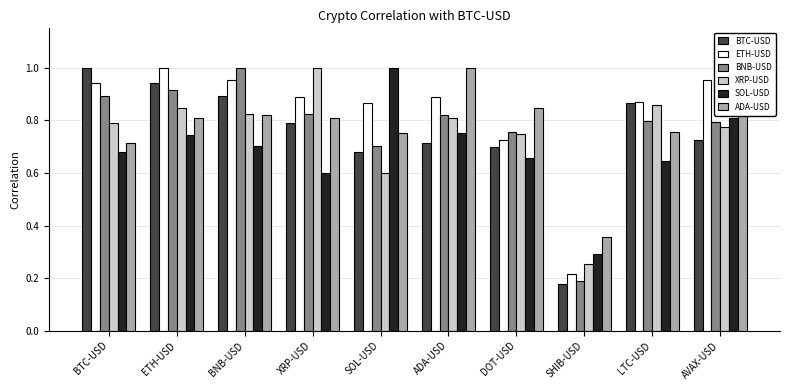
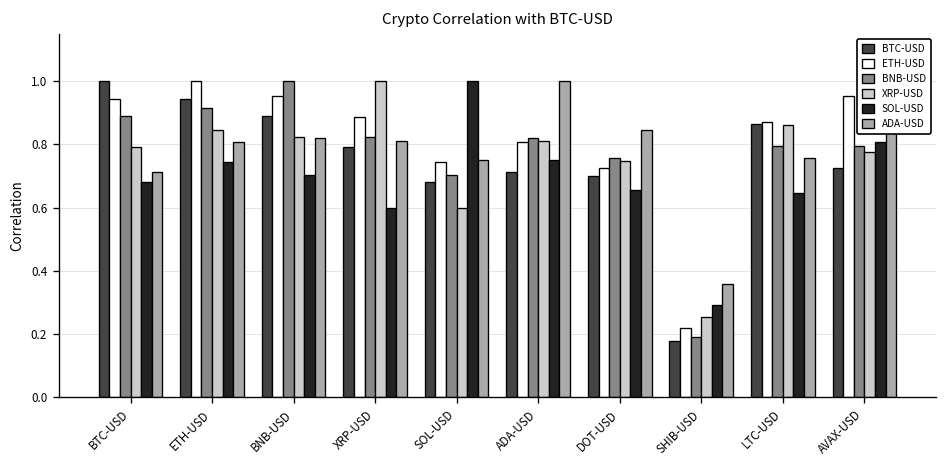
  {
    "ETH-USD": {
      "BTC-USD": 0.94,
      "ETH-USD": 1.00,
      "BNB-USD": 0.96,
      "XRP-USD": 0.89,
-     "SOL-USD": 0.87,
-     "ADA-USD": 0.89,
+     "SOL-USD": 0.74,
+     "ADA-USD": 0.81,
      "DOT-USD": 0.73,
      "SHIB-USD": 0.22,
      "LTC-USD": 0.87,
      "AVAX-USD": 0.95
    }
  }
